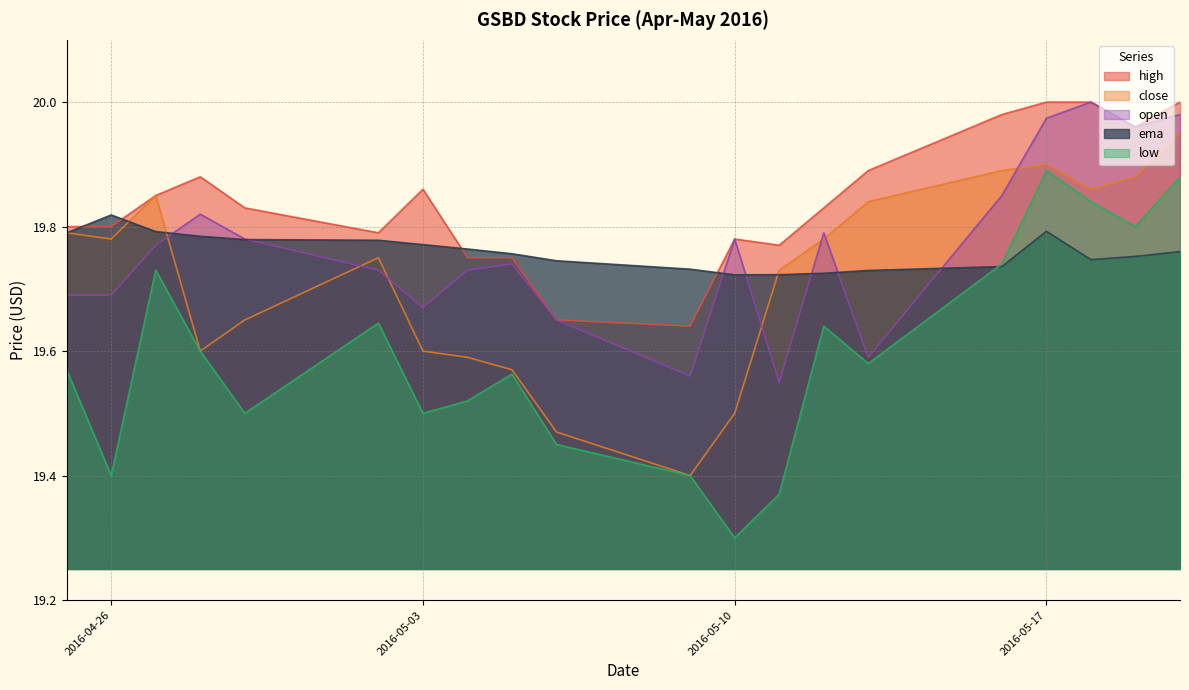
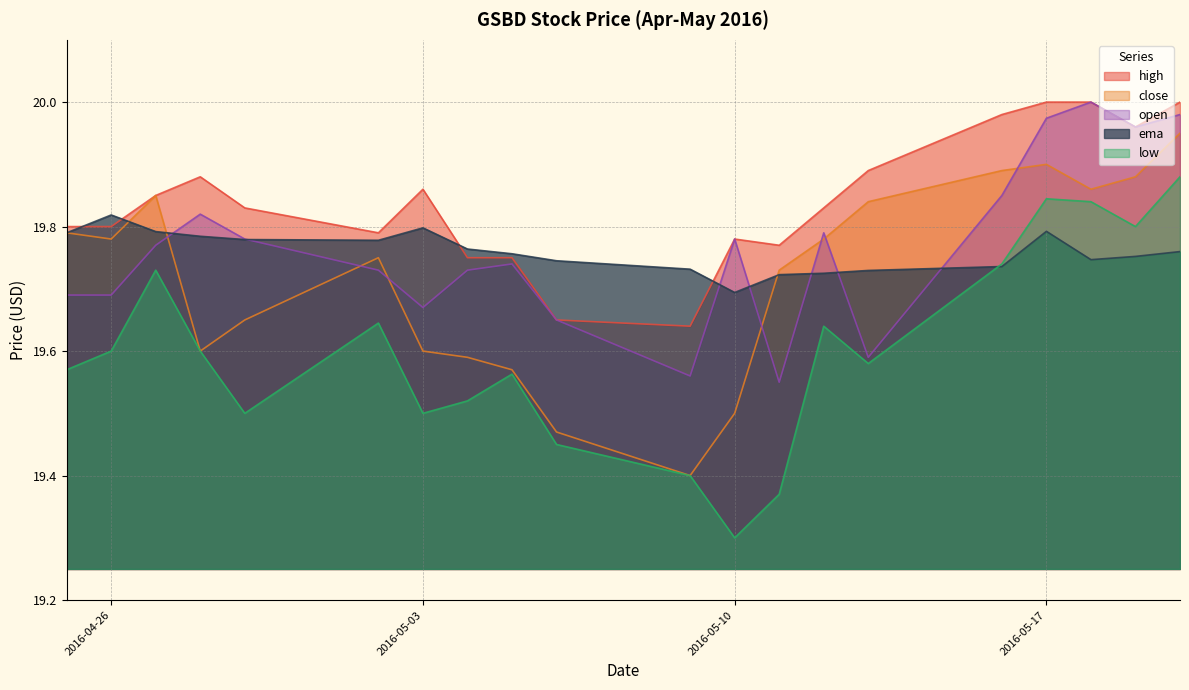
  {
    "open": {
      "2016-04-26": 19.69,
      "2016-05-03": 19.67,
      "2016-05-17": 19.97
    },
    "ema": {
      "2016-04-26": 19.82,
-     "2016-05-03": 19.77,
-     "2016-05-10": 19.72,
+     "2016-05-03": 19.80,
+     "2016-05-10": 19.69,
      "2016-05-17": 19.79
    },
    "low": {
-     "2016-04-26": 19.4,
+     "2016-04-26": 19.6,
      "2016-05-03": 19.50,
      "2016-05-10": 19.30,
-     "2016-05-17": 19.89
+     "2016-05-17": 19.84
    }
  }
